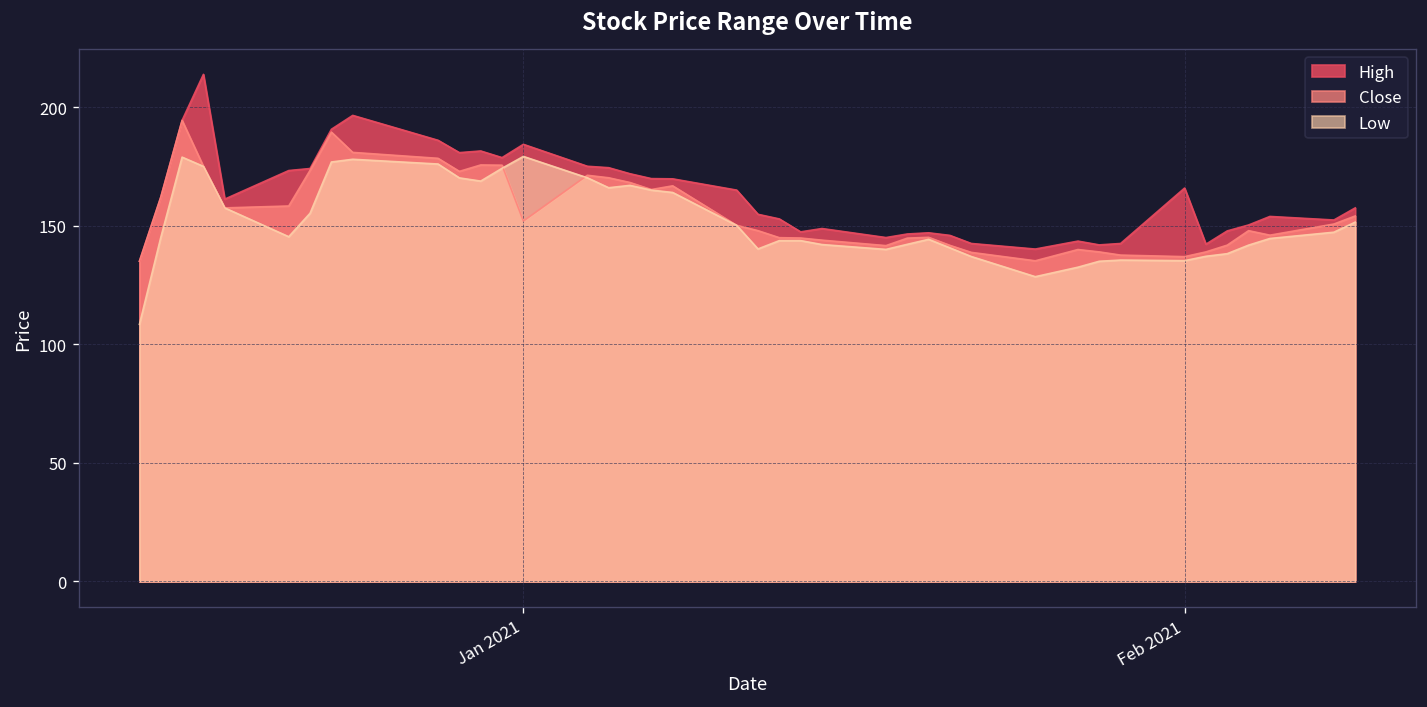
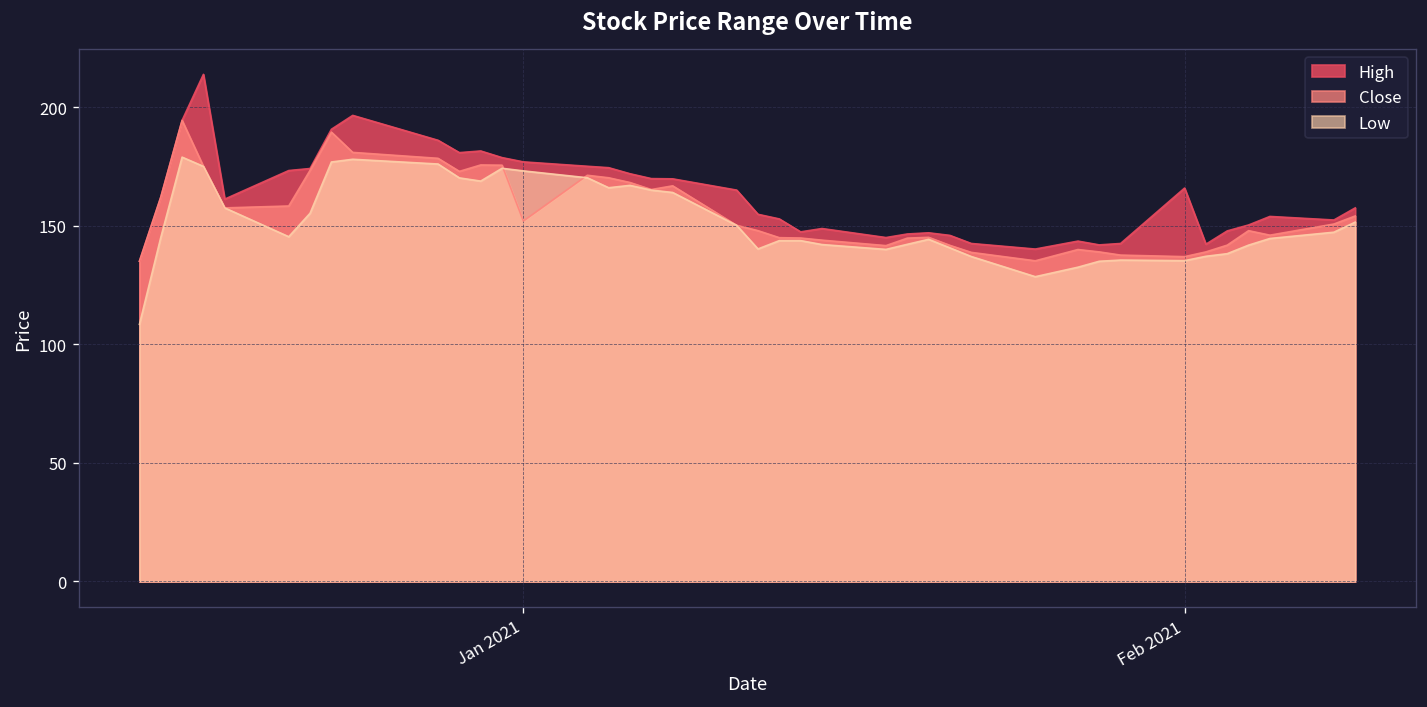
  {
    "High": {
-     "Jan 2021": 184,
+     "Jan 2021": 177,
      "Feb 2021": 166
    },
    "Close": {
      "Jan 2021": 152,
      "Feb 2021": 137
    },
    "Low": {
-     "Jan 2021": 179,
+     "Jan 2021": 173,
      "Feb 2021": 135
    }
  }
